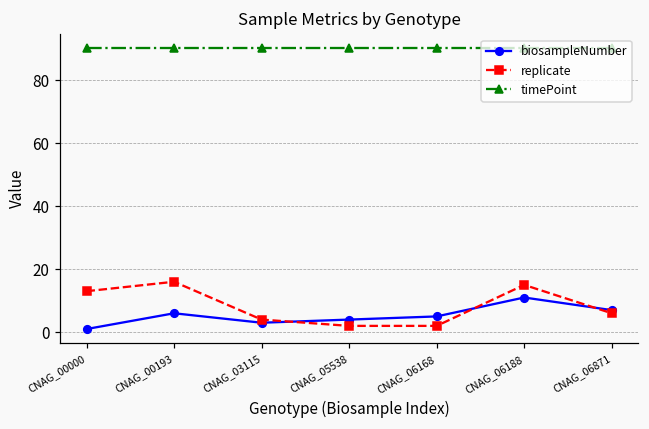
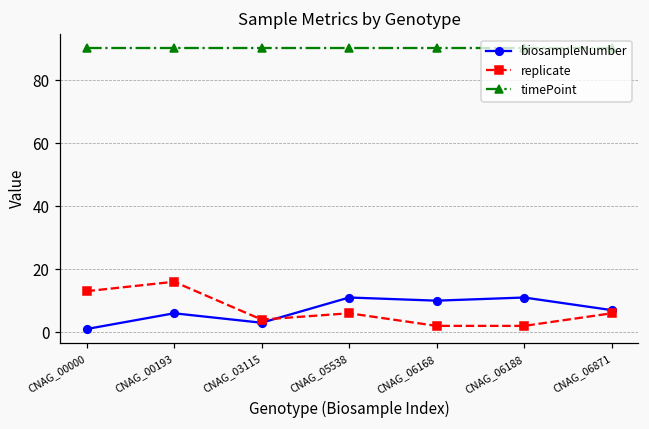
  {
    "biosampleNumber": {
      "CNAG_00000": 1,
      "CNAG_00193": 6,
      "CNAG_03115": 3,
-     "CNAG_05538": 4,
-     "CNAG_06168": 5,
+     "CNAG_05538": 11,
+     "CNAG_06168": 10,
      "CNAG_06188": 11,
      "CNAG_06871": 7
    },
    "replicate": {
      "CNAG_00000": 13,
      "CNAG_00193": 16,
      "CNAG_03115": 4,
-     "CNAG_05538": 2,
+     "CNAG_05538": 6,
      "CNAG_06168": 2,
-     "CNAG_06188": 15,
+     "CNAG_06188": 2,
      "CNAG_06871": 6
    },
    "timePoint": {
      "CNAG_00000": 90,
      "CNAG_00193": 90,
      "CNAG_03115": 90,
      "CNAG_05538": 90,
      "CNAG_06168": 90
    }
  }
